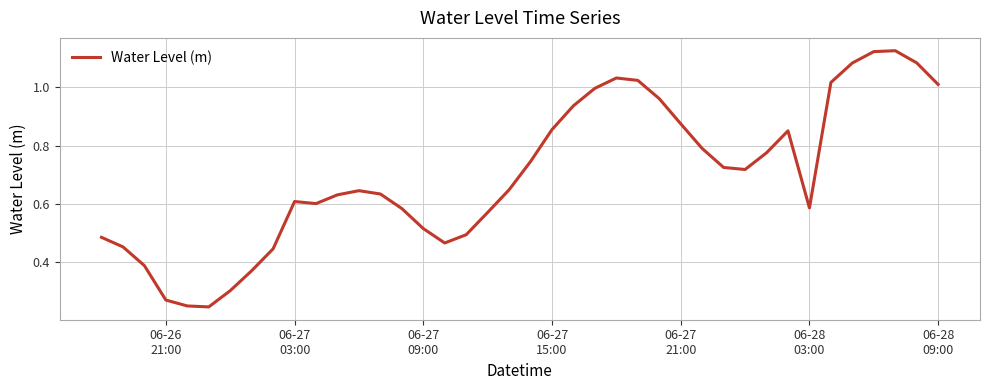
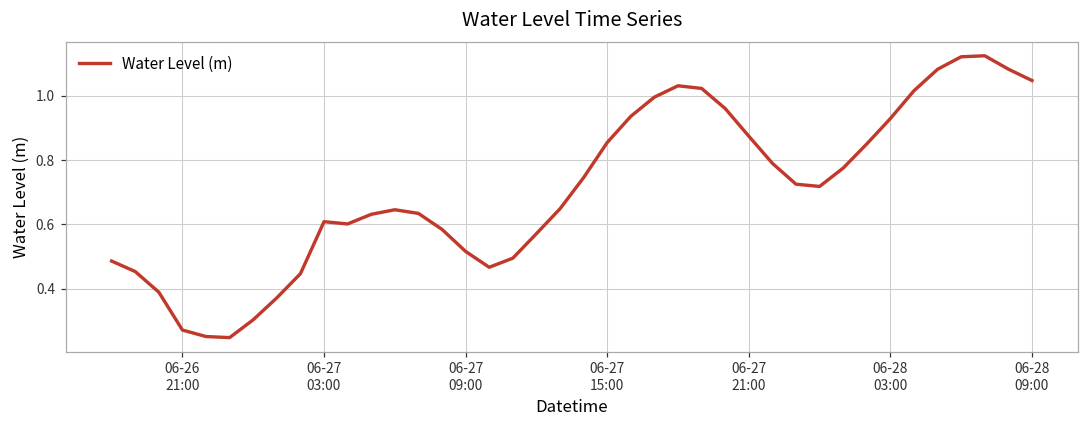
  {
    "06-26 21:00": 0.27,
    "06-27 03:00": 0.61,
    "06-27 09:00": 0.52,
    "06-27 15:00": 0.85,
    "06-27 21:00": 0.87,
-   "06-28 03:00": 0.59,
-   "06-28 09:00": 1.01
+   "06-28 03:00": 0.93,
+   "06-28 09:00": 1.05
  }
